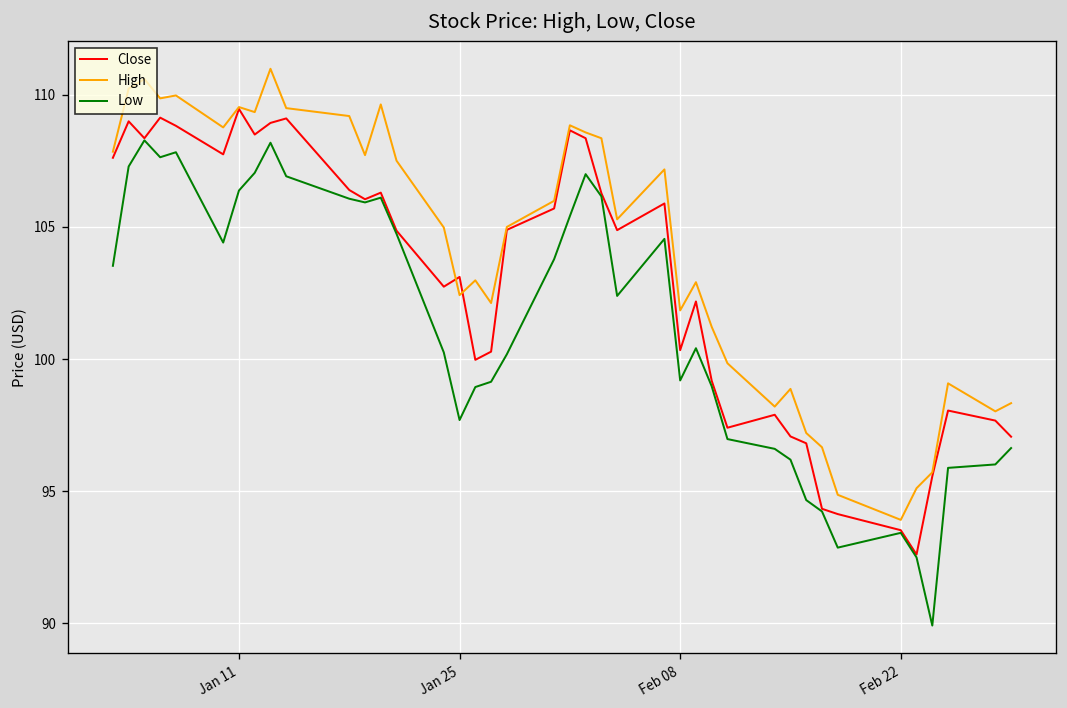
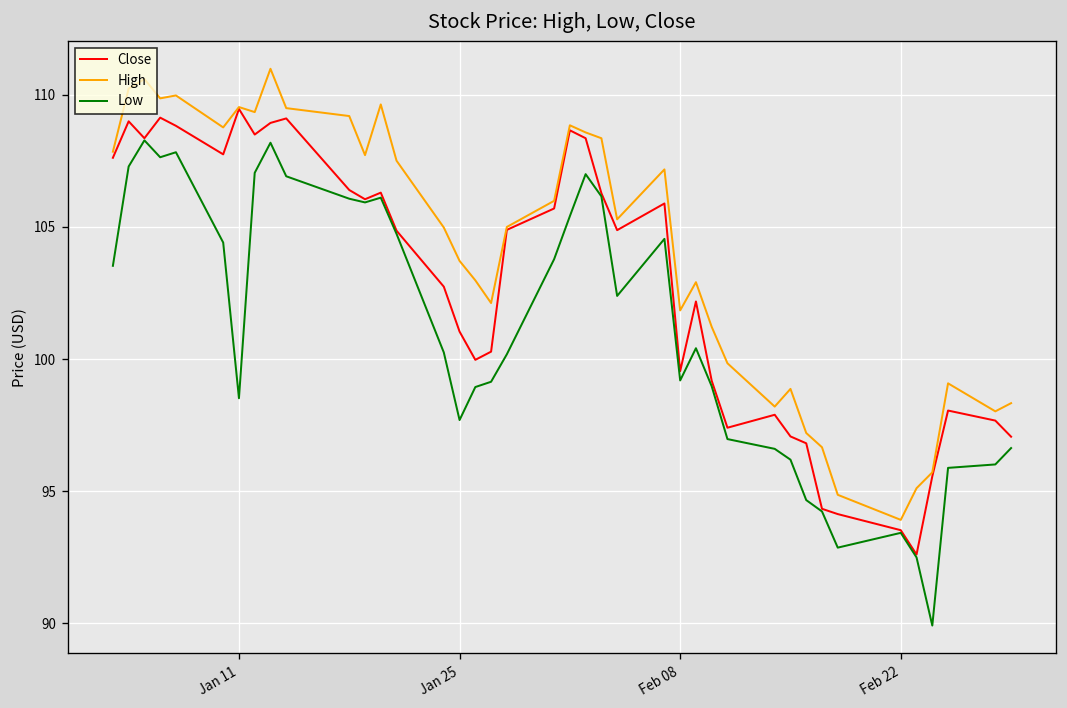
  {
    "Close": {
-     "Jan 25": 103.1,
-     "Feb 08": 100.3
+     "Jan 25": 101.0,
+     "Feb 08": 99.5
    },
    "High": {
-     "Jan 25": 102.4,
+     "Jan 25": 103.7,
      "Feb 08": 101.8,
      "Feb 22": 93.9
    },
    "Low": {
-     "Jan 11": 106.4,
+     "Jan 11": 98.5,
      "Jan 25": 97.7,
      "Feb 08": 99.2
    }
  }
